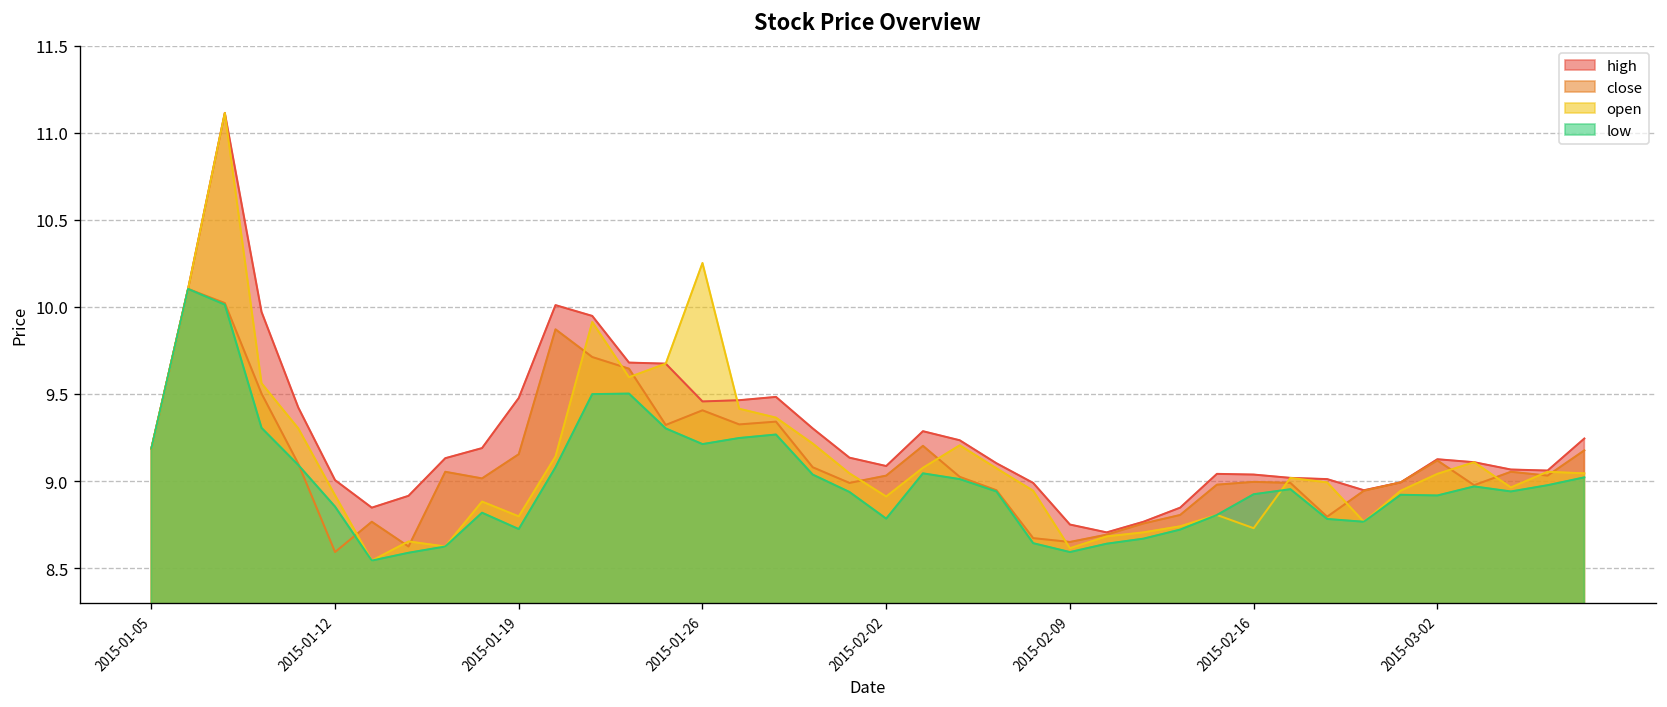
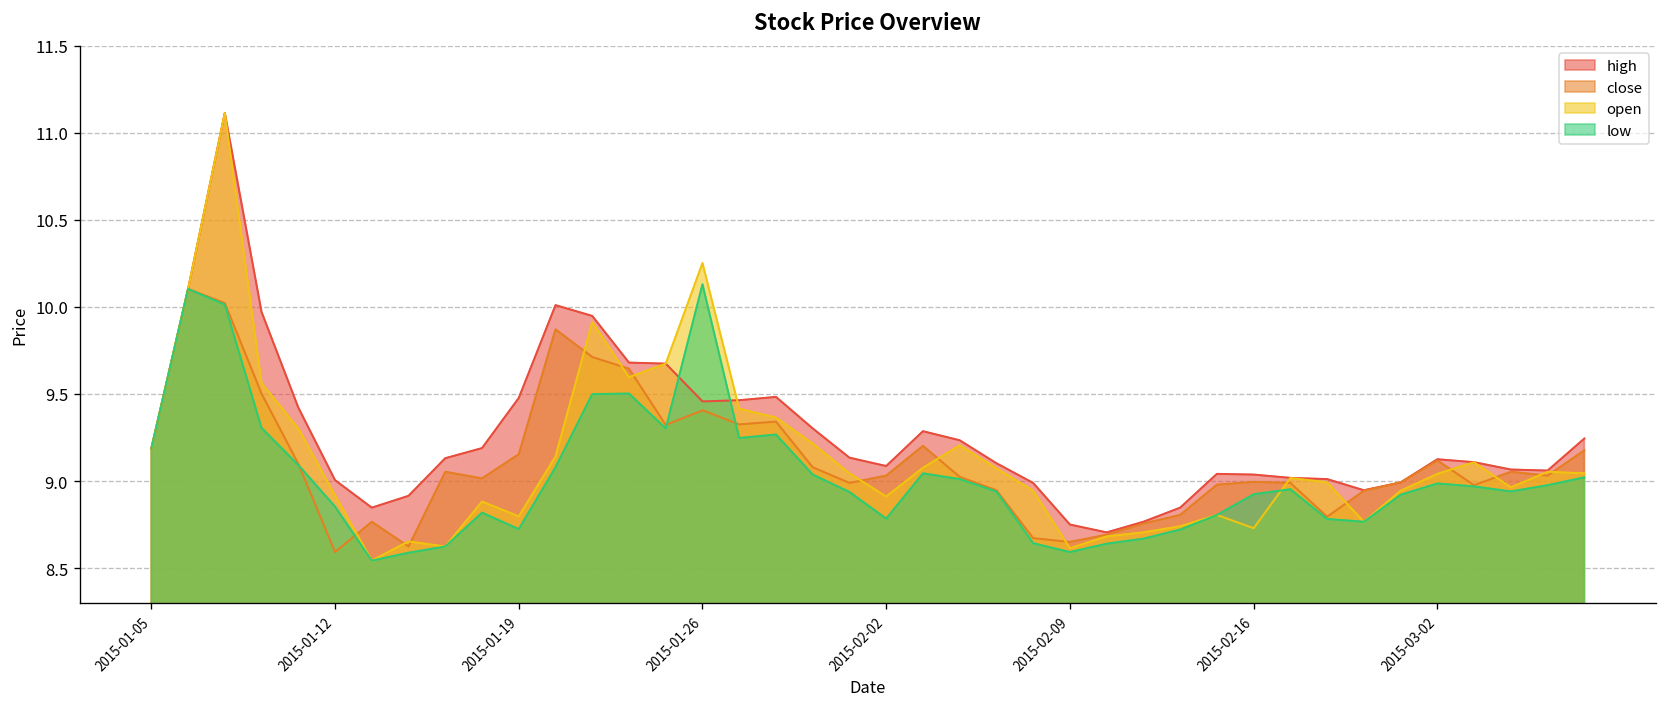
  {
    "open": {
      "2015-01-12": 8.92,
      "2015-01-19": 8.80,
      "2015-01-26": 10.25,
      "2015-02-02": 8.91,
      "2015-02-09": 8.61,
      "2015-02-16": 8.73,
      "2015-03-02": 9.04
    },
    "low": {
      "2015-01-12": 8.85,
      "2015-01-19": 8.72,
-     "2015-01-26": 9.21,
+     "2015-01-26": 10.13,
      "2015-02-02": 8.78,
      "2015-02-09": 8.59,
      "2015-02-16": 8.92,
-     "2015-03-02": 8.92
+     "2015-03-02": 8.99
    }
  }
